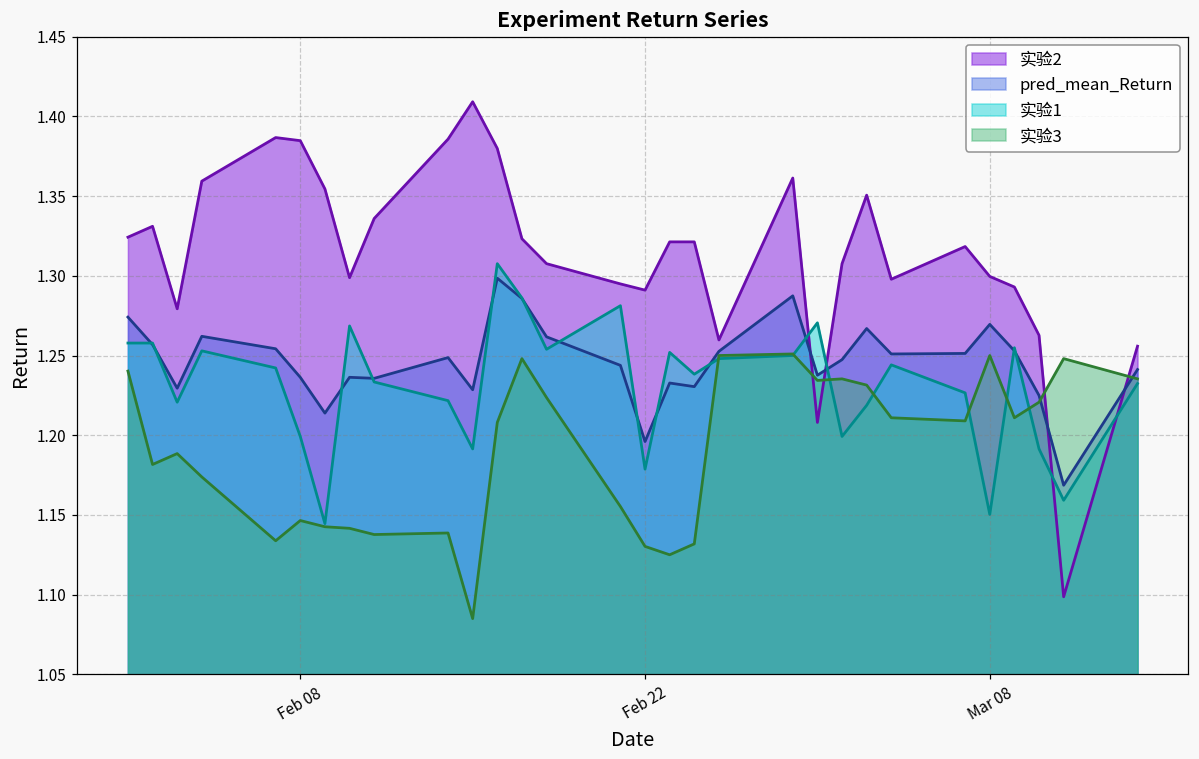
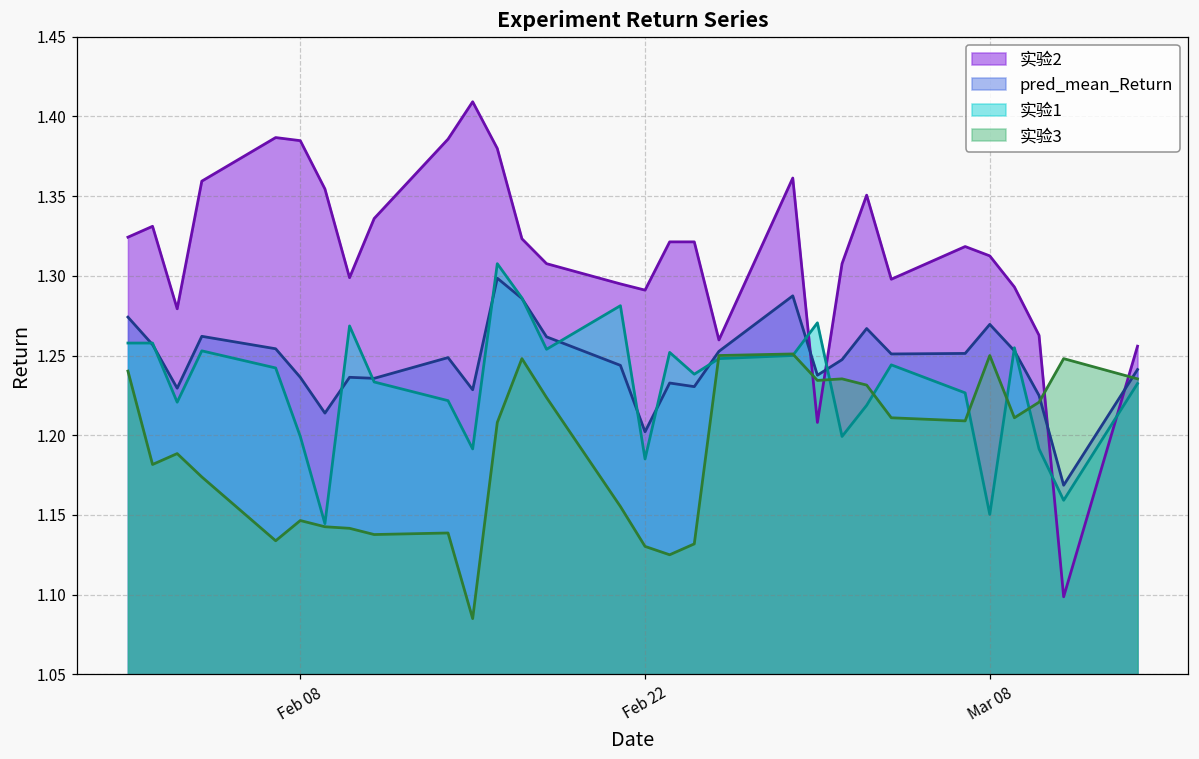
  {
    "实验2": {
      "Feb 08": 1.385,
      "Feb 22": 1.291,
-     "Mar 08": 1.300
+     "Mar 08": 1.313
    },
    "pred_mean_Return": {
      "Feb 08": 1.236,
-     "Feb 22": 1.196,
+     "Feb 22": 1.202,
      "Mar 08": 1.270
    },
    "实验1": {
      "Feb 08": 1.199,
-     "Feb 22": 1.179,
+     "Feb 22": 1.185,
      "Mar 08": 1.150
    },
    "实验3": {
      "Feb 08": 1.146,
      "Feb 22": 1.130,
      "Mar 08": 1.250
    }
  }
